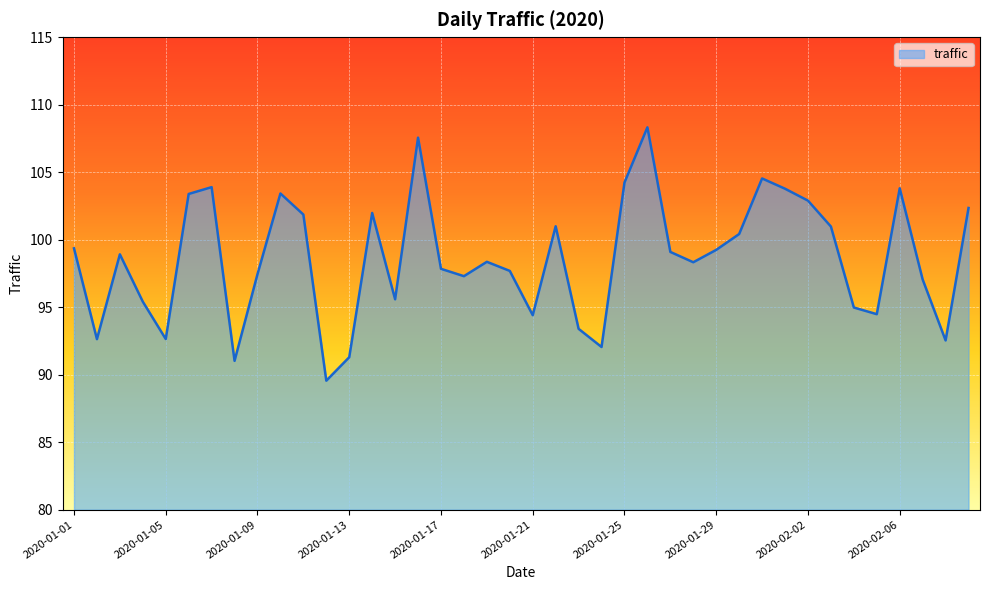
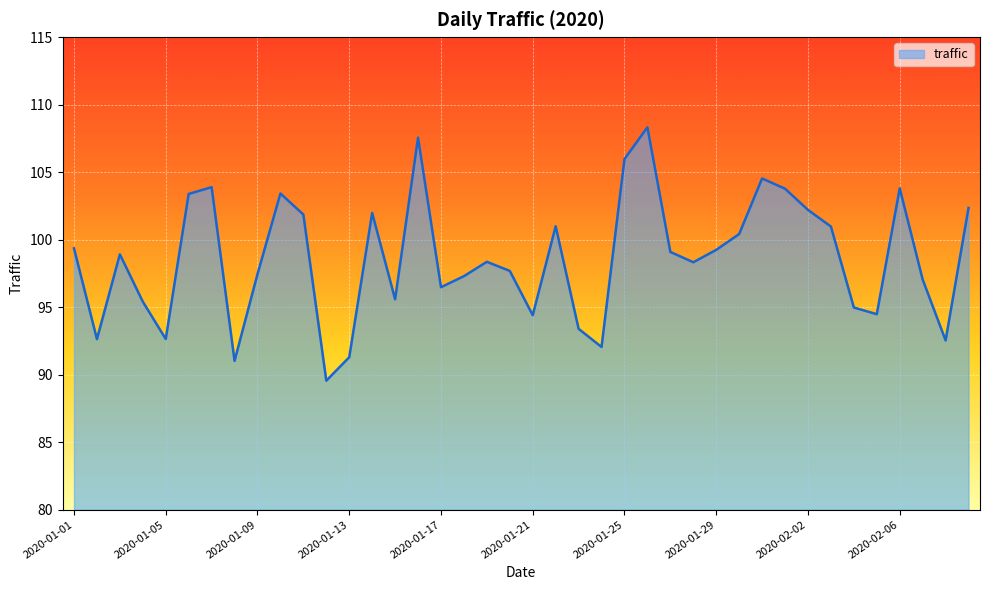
  {
    "2020-01-01": 99.4,
    "2020-01-05": 92.6,
    "2020-01-09": 97.4,
    "2020-01-13": 91.3,
-   "2020-01-17": 97.8,
+   "2020-01-17": 96.5,
    "2020-01-21": 94.4,
-   "2020-01-25": 104.2,
+   "2020-01-25": 106.0,
    "2020-01-29": 99.2,
-   "2020-02-02": 102.9,
+   "2020-02-02": 102.2,
    "2020-02-06": 103.8
  }
